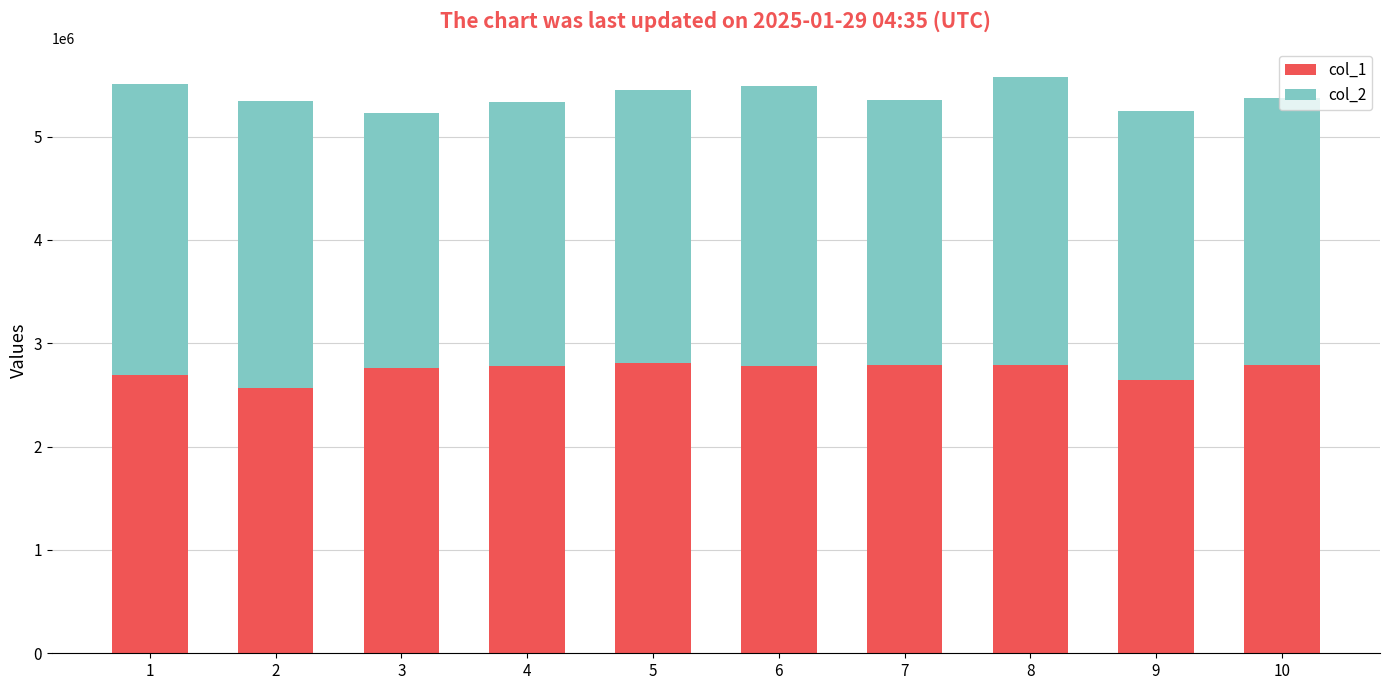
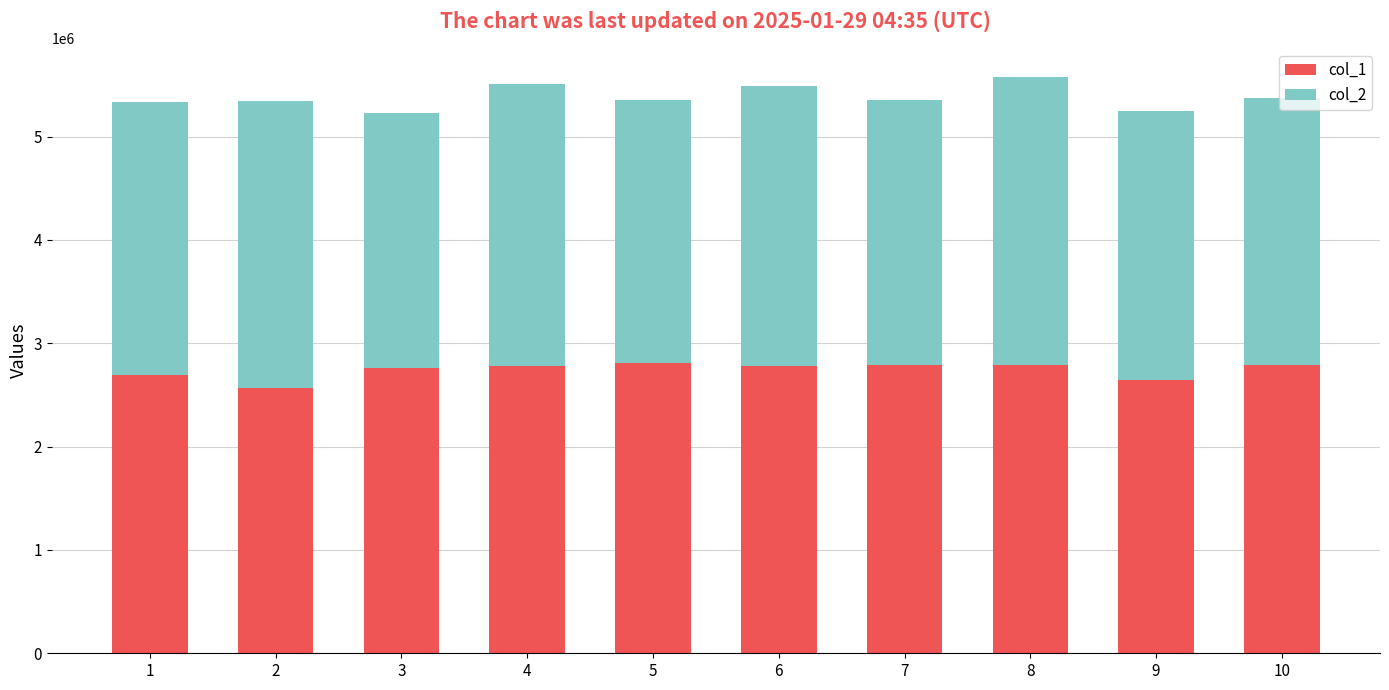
  {
    "col_1": {
      "1": 2690000,
      "2": 2570000,
      "3": 2760000,
      "4": 2780000,
      "5": 2810000,
      "6": 2780000,
      "7": 2790000,
      "8": 2790000,
      "9": 2640000,
      "10": 2790000
    },
    "col_2": {
-     "1": 2810000,
+     "1": 2640000,
      "2": 2780000,
      "3": 2460000,
-     "4": 2550000,
-     "5": 2640000,
+     "4": 2730000,
+     "5": 2550000,
      "6": 2710000,
      "7": 2570000,
      "8": 2790000,
      "9": 2600000
    }
  }
